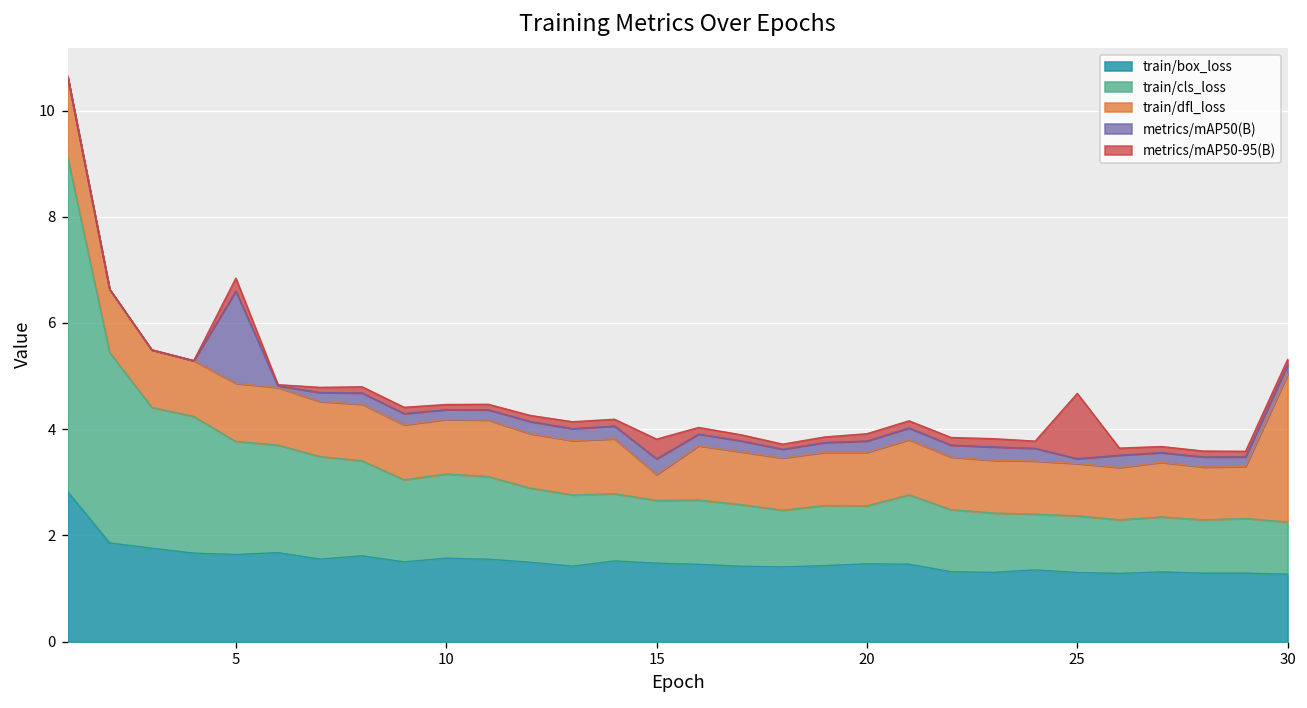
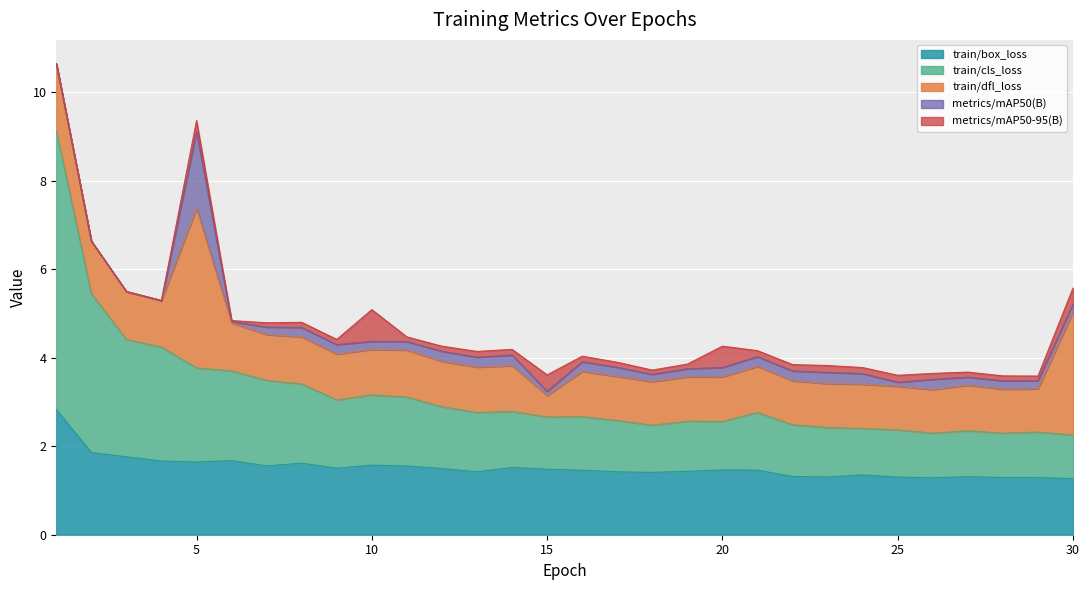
  {
    "train/dfl_loss": {
-     "5": 1.1,
+     "5": 3.6,
      "10": 1.0,
      "15": 0.5,
      "20": 1.0,
      "25": 1.0,
      "30": 2.8
    },
    "metrics/mAP50(B)": {
      "5": 1.7,
      "10": 0.2,
-     "15": 0.3,
+     "15": 0.1,
      "20": 0.2,
      "25": 0.1,
      "30": 0.2
    },
    "metrics/mAP50-95(B)": {
      "5": 0.2,
-     "10": 0.1,
+     "10": 0.7,
      "15": 0.4,
-     "20": 0.1,
-     "25": 1.2,
-     "30": 0.1
+     "20": 0.5,
+     "25": 0.2,
+     "30": 0.4
    }
  }
